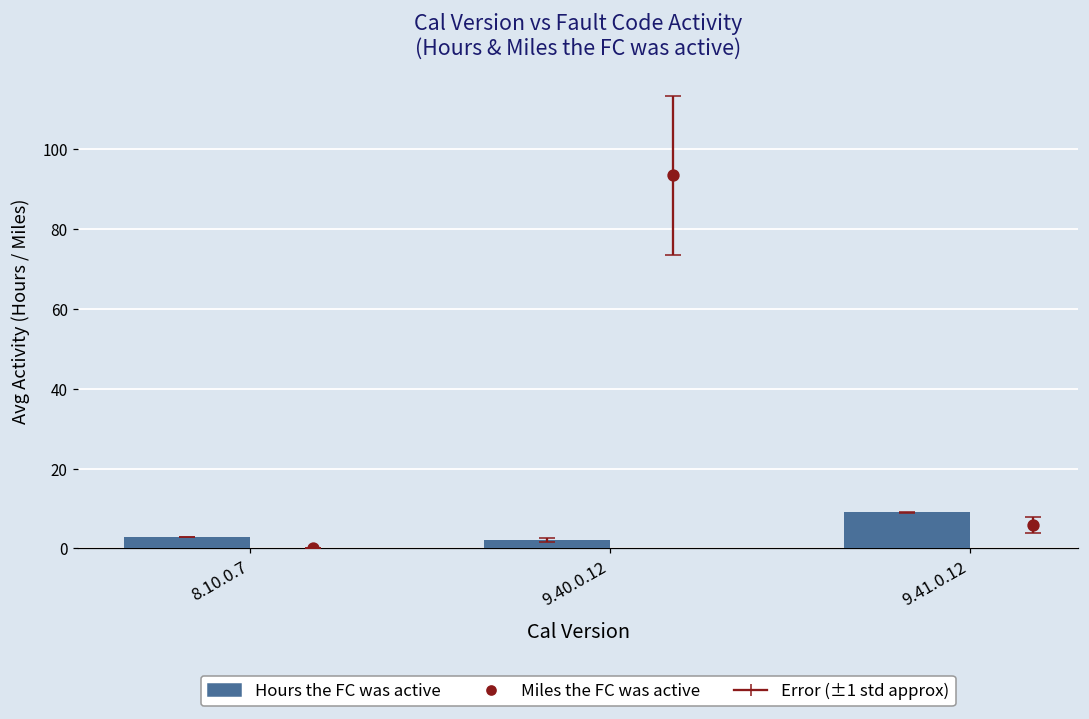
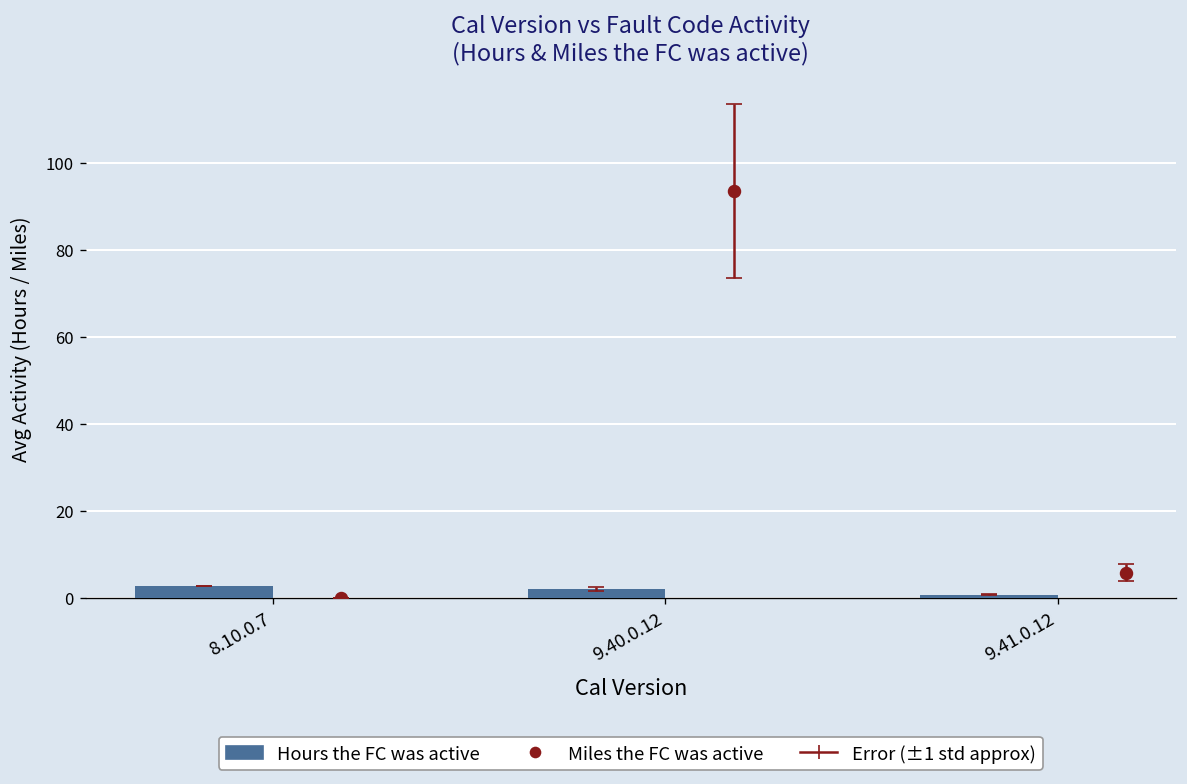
  {
    "Hours the FC was active": {
      "8.10.0.7": 3,
      "9.40.0.12": 2,
-     "9.41.0.12": 9
+     "9.41.0.12": 1
    }
  }
